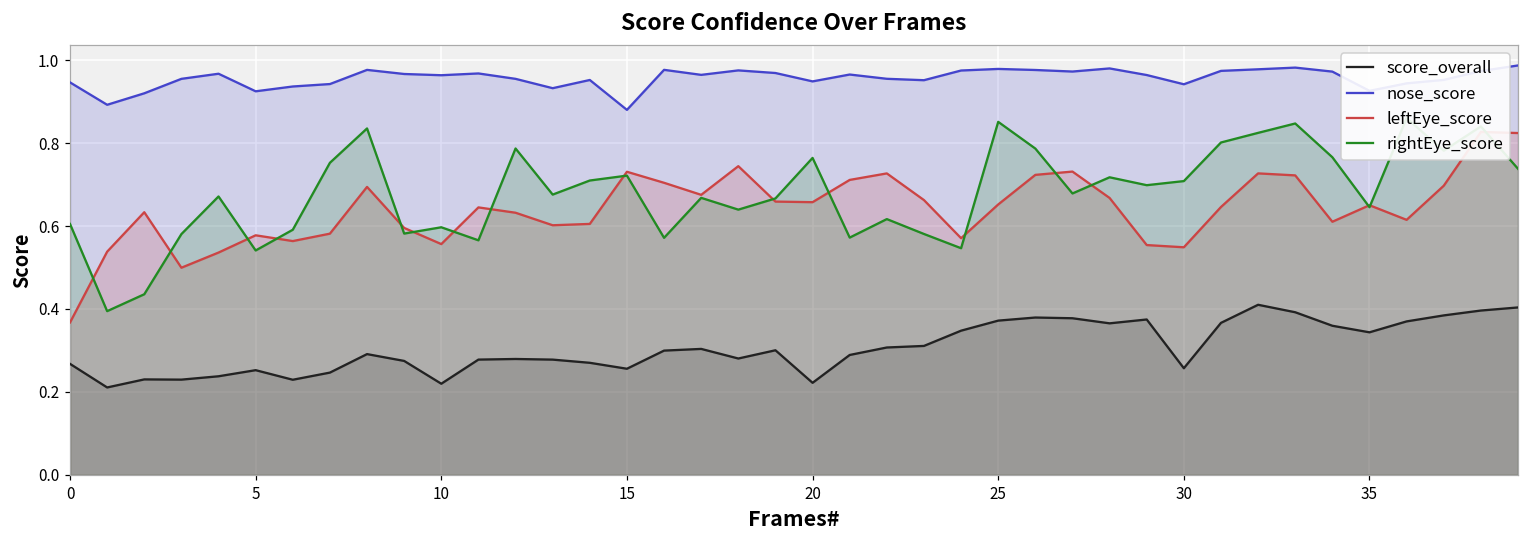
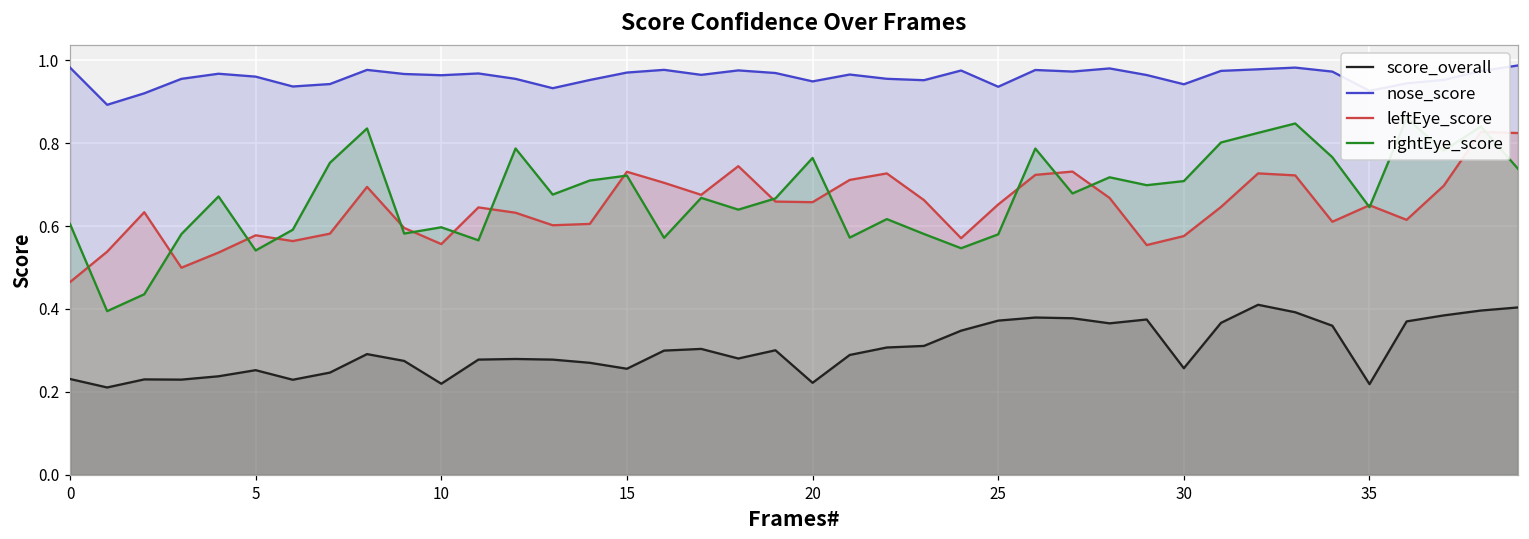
  {
    "score_overall": {
-     "0": 0.27,
+     "0": 0.23,
      "5": 0.25,
      "10": 0.22,
      "15": 0.26,
      "20": 0.22,
      "25": 0.37,
      "30": 0.26,
-     "35": 0.34
+     "35": 0.22
    },
    "nose_score": {
-     "0": 0.95,
-     "5": 0.92,
+     "0": 0.98,
+     "5": 0.96,
      "10": 0.96,
-     "15": 0.88,
+     "15": 0.97,
      "20": 0.95,
-     "25": 0.98,
+     "25": 0.94,
      "30": 0.94
    },
    "leftEye_score": {
-     "0": 0.37,
+     "0": 0.46,
      "5": 0.58,
      "10": 0.56,
      "15": 0.73,
      "20": 0.66,
      "25": 0.65,
-     "30": 0.55
+     "30": 0.58
    },
    "rightEye_score": {
      "0": 0.60,
      "5": 0.54,
      "10": 0.60,
      "15": 0.72,
      "20": 0.76,
-     "25": 0.85,
+     "25": 0.58,
      "30": 0.71
    }
  }
